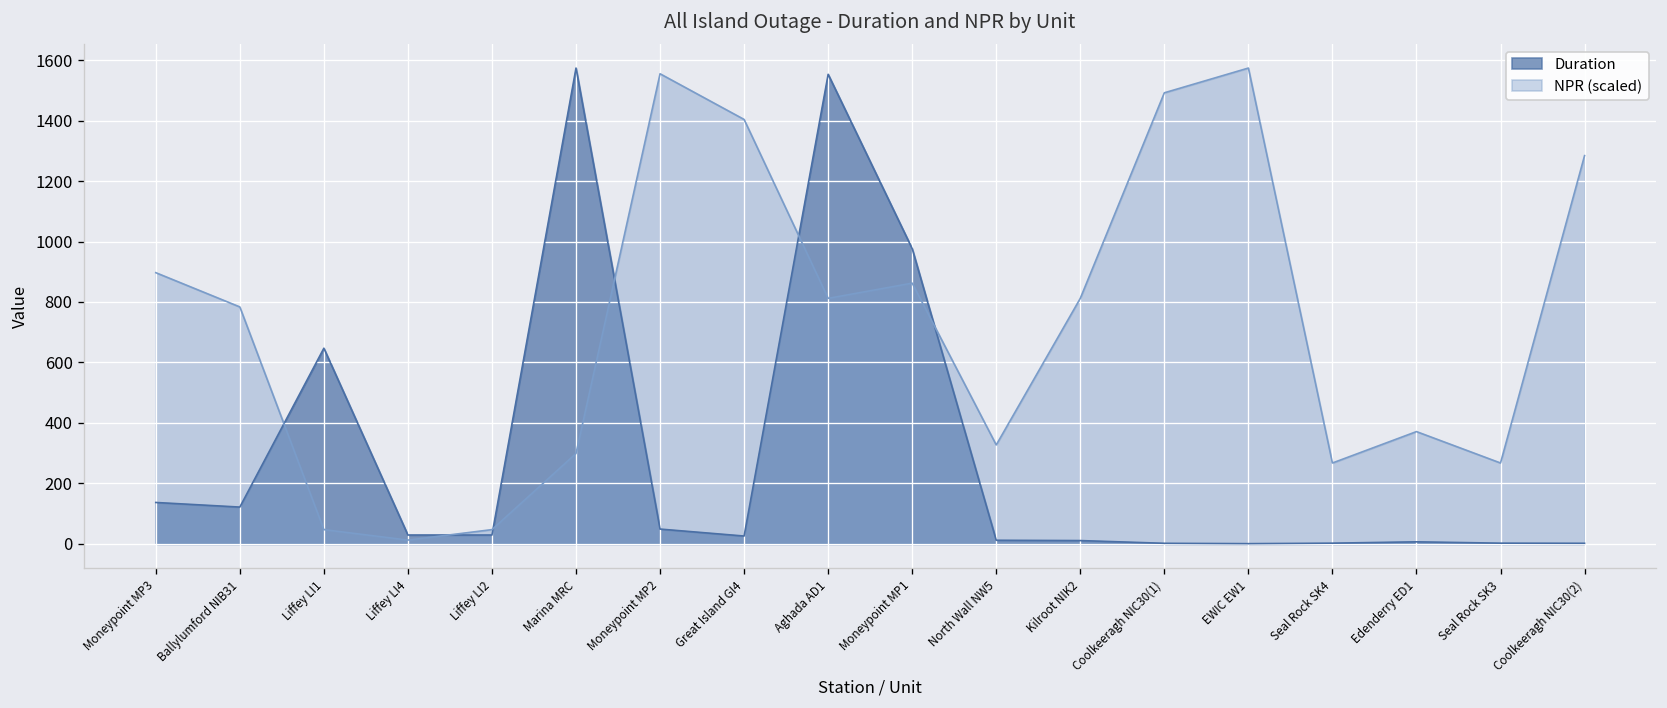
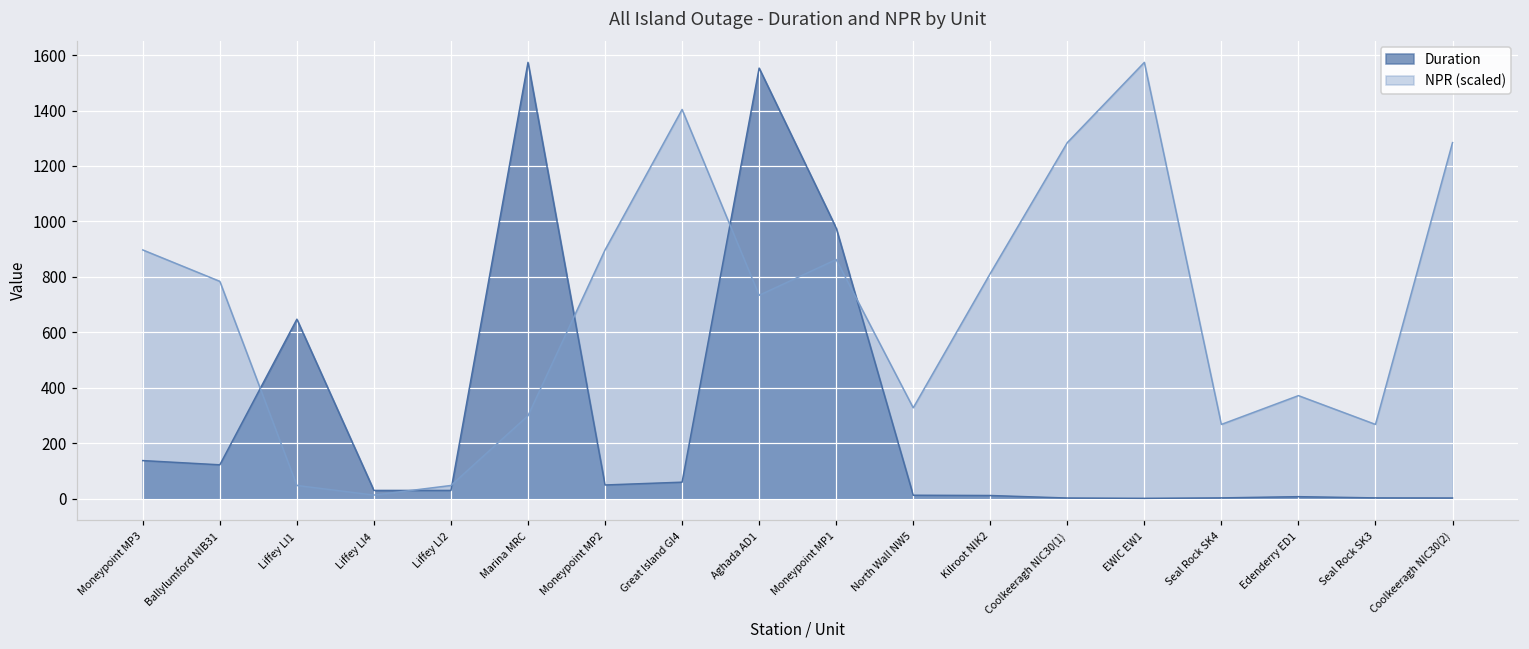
  {
    "Duration": {
      "Moneypoint MP3": 140,
      "Ballylumford NIB31": 120,
      "Liffey LI1": 650,
      "Liffey LI4": 30,
      "Liffey LI2": 30,
      "Marina MRC": 1570,
      "Moneypoint MP2": 50,
-     "Great Island GI4": 30,
+     "Great Island GI4": 60,
      "Aghada AD1": 1550,
      "Moneypoint MP1": 980,
      "North Wall NW5": 10,
      "Kilroot NIK2": 10,
      "Coolkeeragh NIC30(1)": 0,
      "EWIC EW1": 0,
      "Seal Rock SK4": 0,
      "Edenderry ED1": 10,
      "Seal Rock SK3": 0,
      "Coolkeeragh NIC30(2)": 0
    },
    "NPR (scaled)": {
      "Moneypoint MP3": 900,
      "Ballylumford NIB31": 780,
      "Liffey LI1": 50,
      "Liffey LI4": 10,
      "Liffey LI2": 50,
      "Marina MRC": 300,
-     "Moneypoint MP2": 1550,
+     "Moneypoint MP2": 900,
      "Great Island GI4": 1400,
-     "Aghada AD1": 810,
+     "Aghada AD1": 730,
      "Moneypoint MP1": 860,
      "North Wall NW5": 330,
      "Kilroot NIK2": 810,
-     "Coolkeeragh NIC30(1)": 1490,
+     "Coolkeeragh NIC30(1)": 1280,
      "EWIC EW1": 1570,
      "Seal Rock SK4": 270,
      "Edenderry ED1": 370,
      "Seal Rock SK3": 270,
      "Coolkeeragh NIC30(2)": 1280
    }
  }
